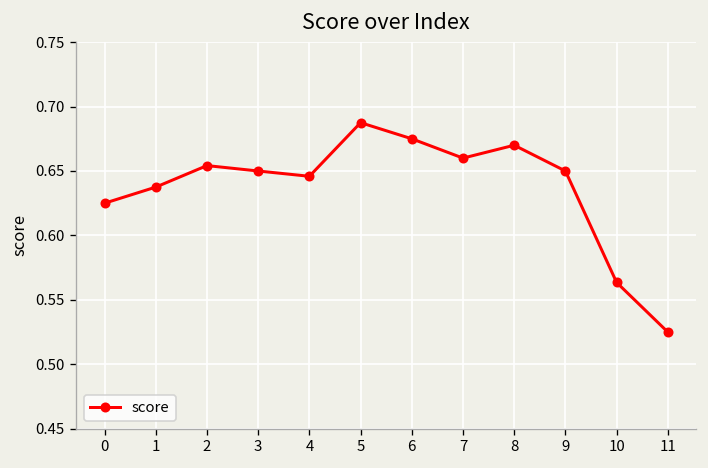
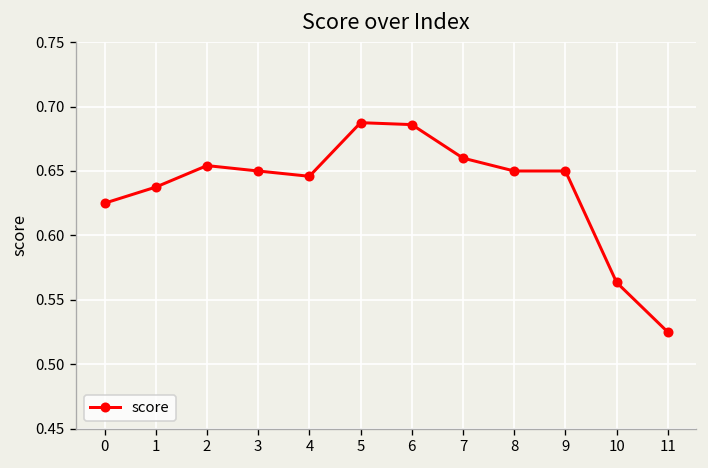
  {
    "0": 0.625,
    "1": 0.638,
    "2": 0.654,
    "3": 0.650,
    "4": 0.646,
    "5": 0.688,
-   "6": 0.675,
+   "6": 0.686,
    "7": 0.660,
-   "8": 0.67,
+   "8": 0.65,
    "9": 0.650,
    "10": 0.564,
    "11": 0.525
  }
